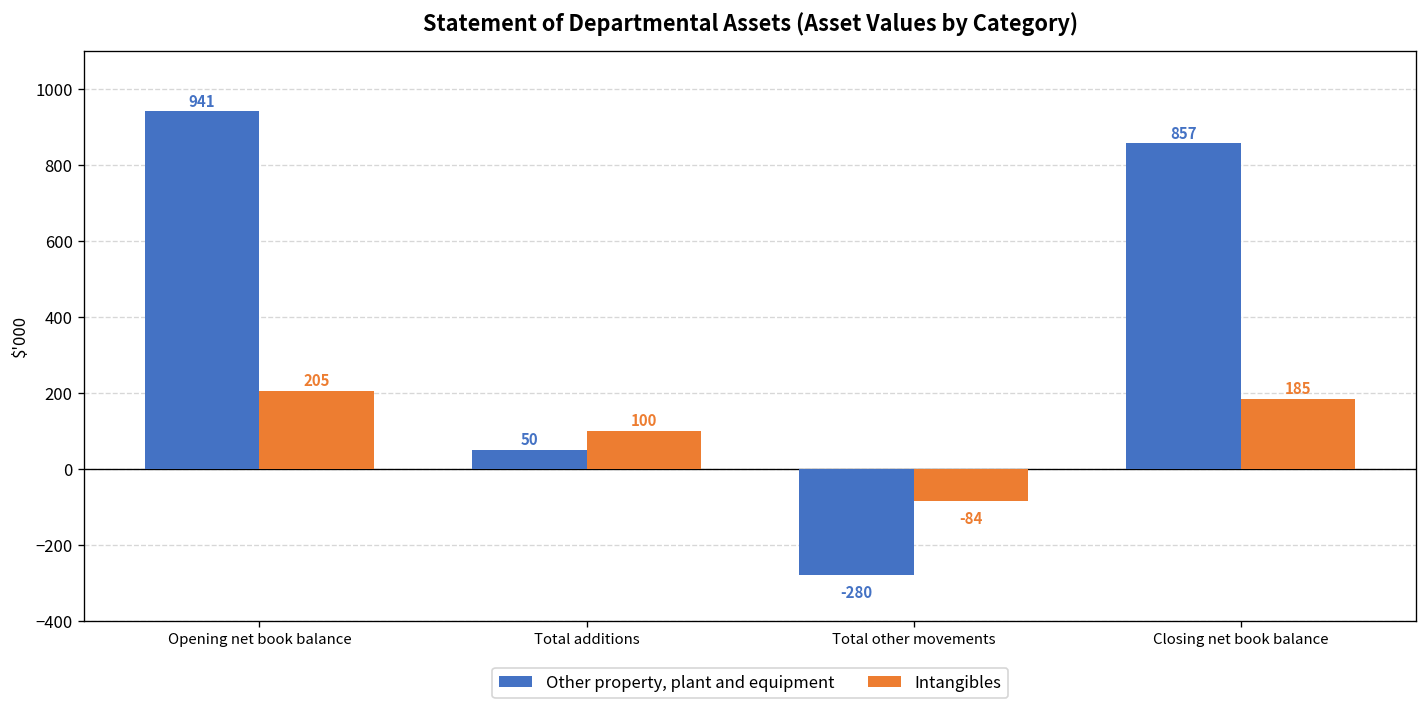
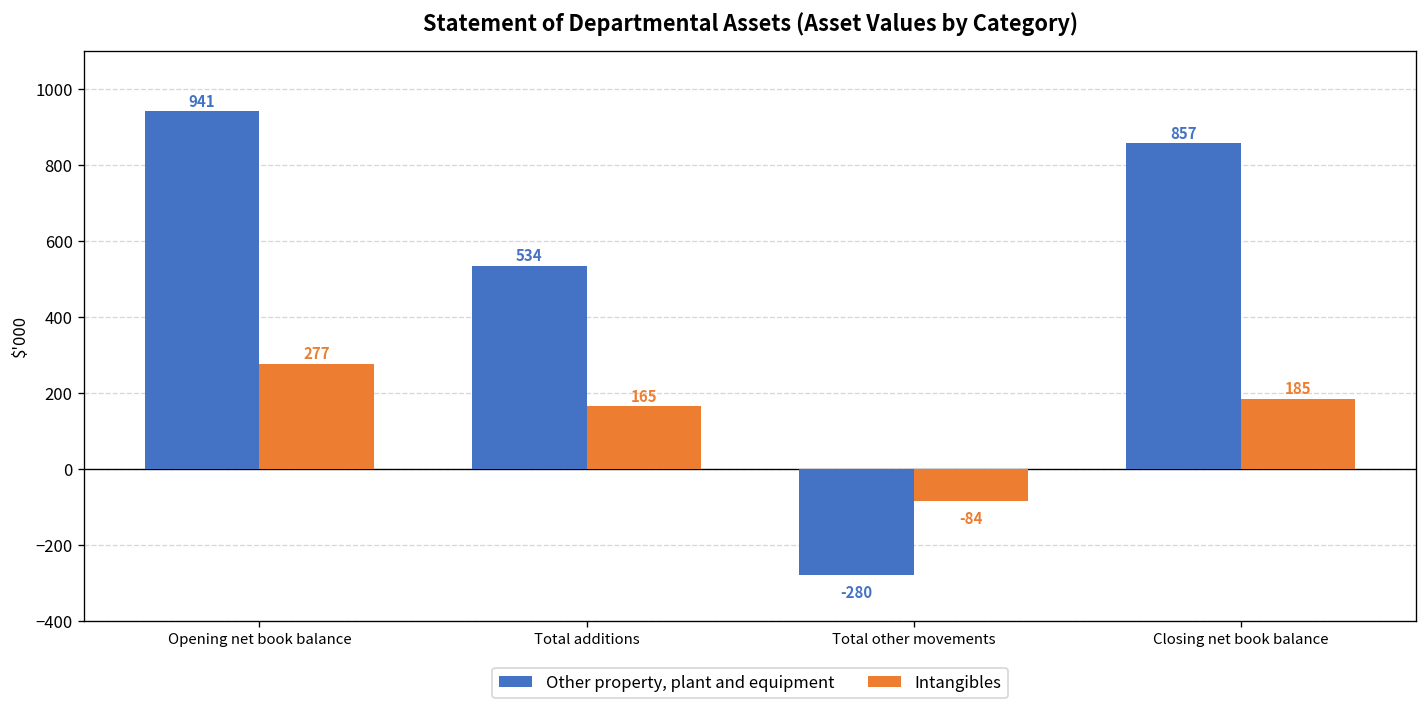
  {
    "Other property, plant and equipment": {
      "Opening net book balance": 941,
-     "Total additions": 50,
+     "Total additions": 534,
      "Total other movements": -280,
      "Closing net book balance": 857
    },
    "Intangibles": {
-     "Opening net book balance": 205,
-     "Total additions": 100,
+     "Opening net book balance": 277,
+     "Total additions": 165,
      "Total other movements": -84,
      "Closing net book balance": 185
    }
  }
